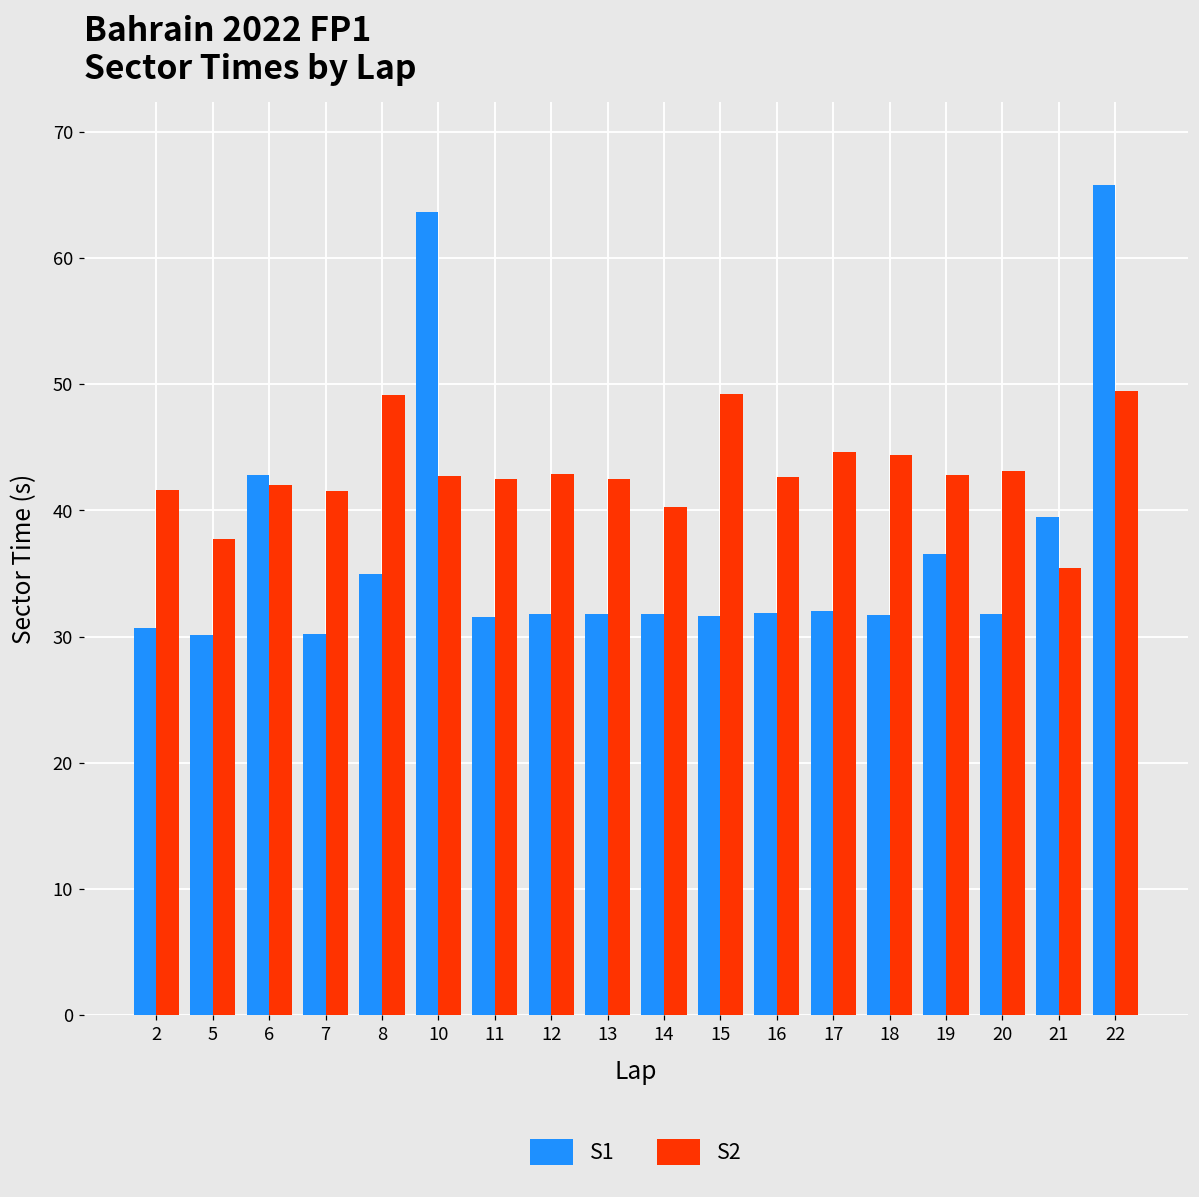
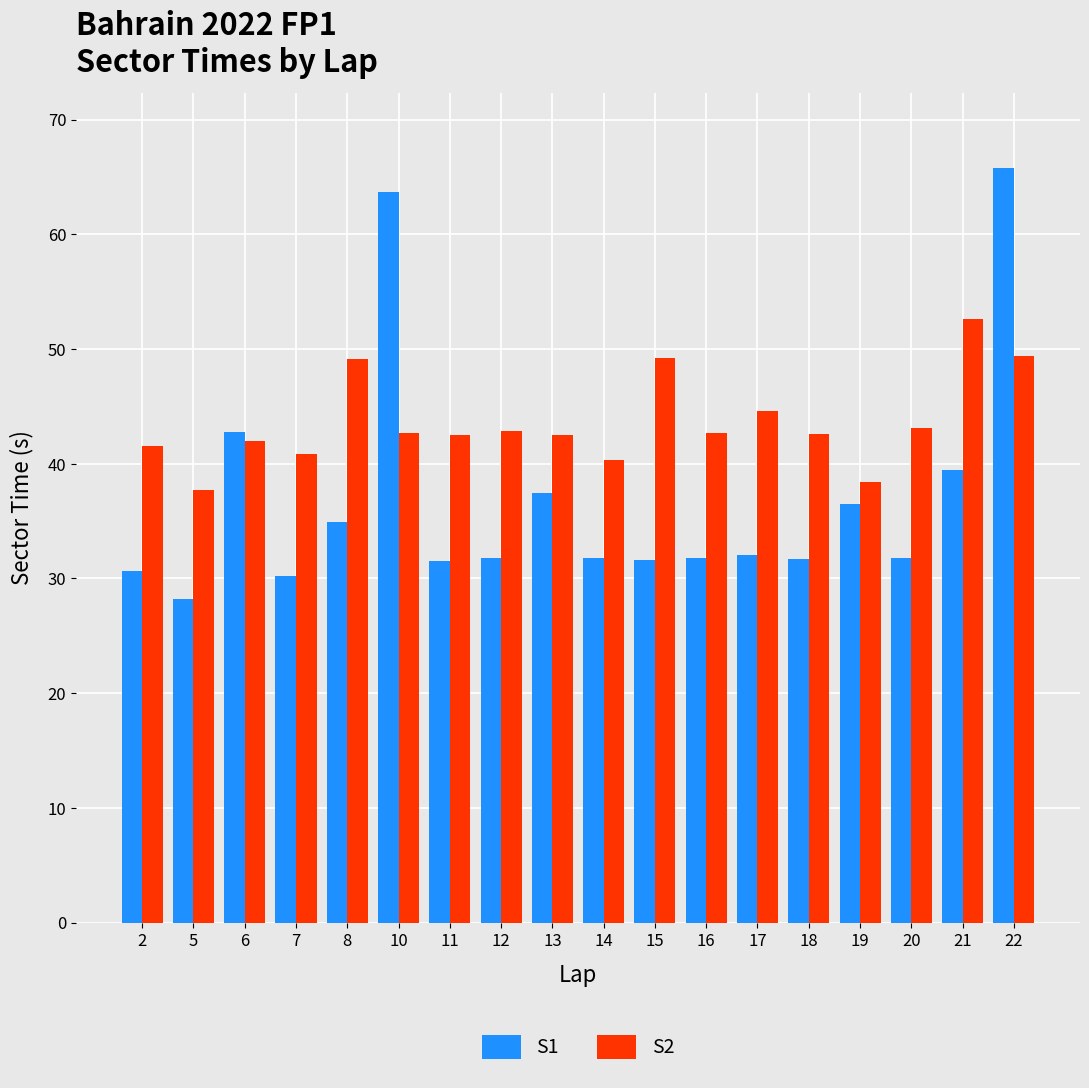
  {
    "S1": {
      "2": 30.7,
-     "5": 30.1,
+     "5": 28.2,
      "6": 42.8,
      "7": 30.2,
      "8": 35.0,
      "10": 63.7,
      "11": 31.5,
      "12": 31.8,
-     "13": 31.8,
+     "13": 37.4,
      "14": 31.8,
      "15": 31.6,
      "16": 31.8,
      "17": 32.0,
      "18": 31.7,
      "19": 36.5,
      "20": 31.8,
      "21": 39.5,
      "22": 65.8
    },
    "S2": {
      "2": 41.6,
      "5": 37.7,
      "6": 42.0,
-     "7": 41.5,
+     "7": 40.8,
      "8": 49.2,
      "10": 42.7,
      "11": 42.5,
      "12": 42.9,
      "13": 42.5,
      "14": 40.3,
      "15": 49.2,
      "16": 42.7,
      "17": 44.6,
-     "18": 44.4,
-     "19": 42.8,
+     "18": 42.6,
+     "19": 38.4,
      "20": 43.1,
-     "21": 35.4,
+     "21": 52.6,
      "22": 49.4
    }
  }
